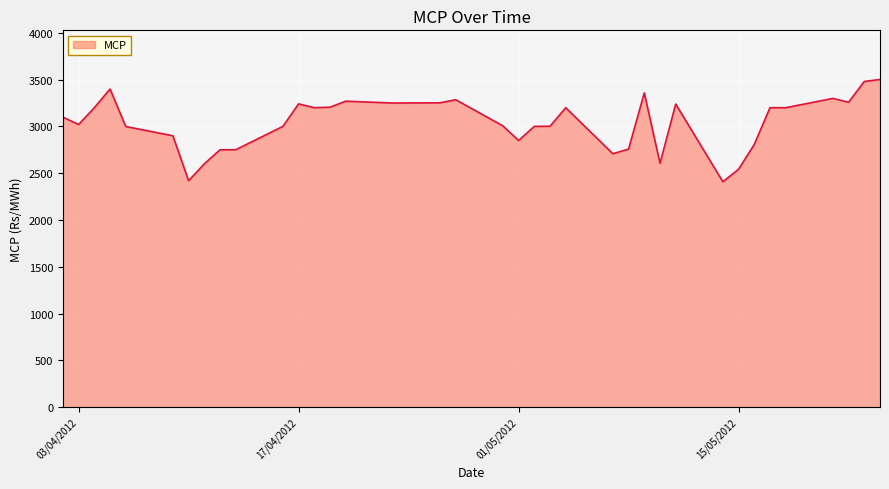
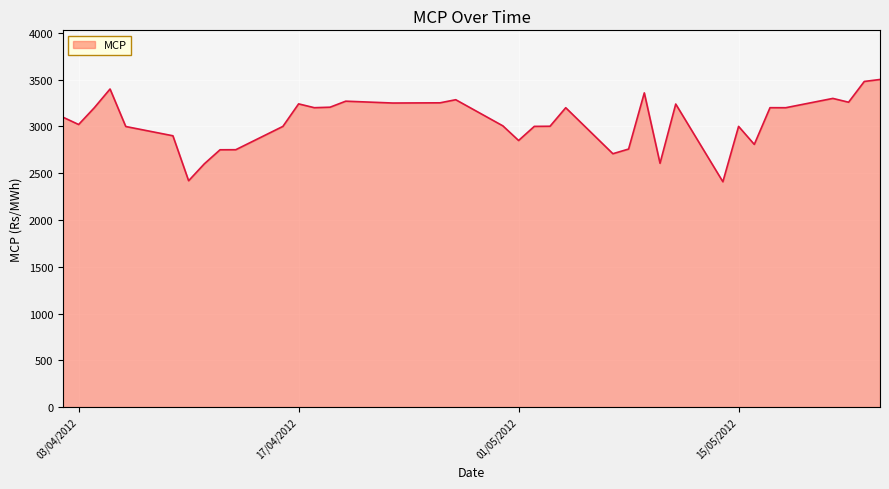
  {
    "03/04/2012": 3000,
    "17/04/2012": 3200,
    "01/05/2012": 2800,
-   "15/05/2012": 2500
+   "15/05/2012": 3000
  }
